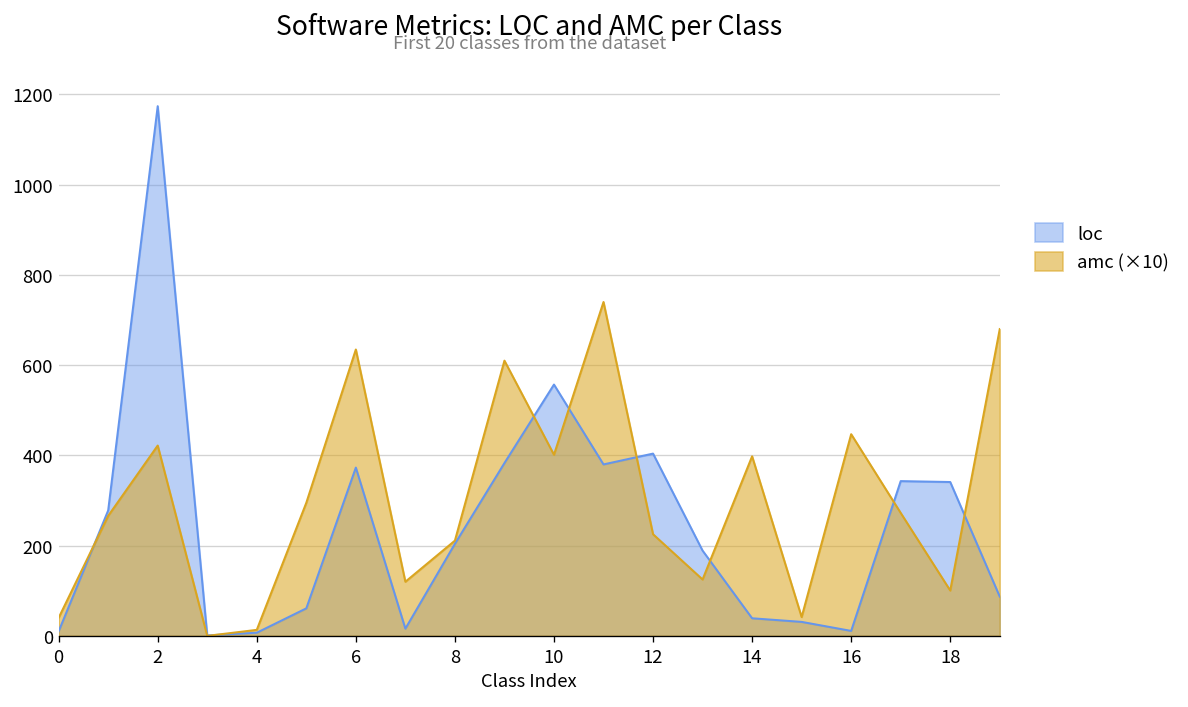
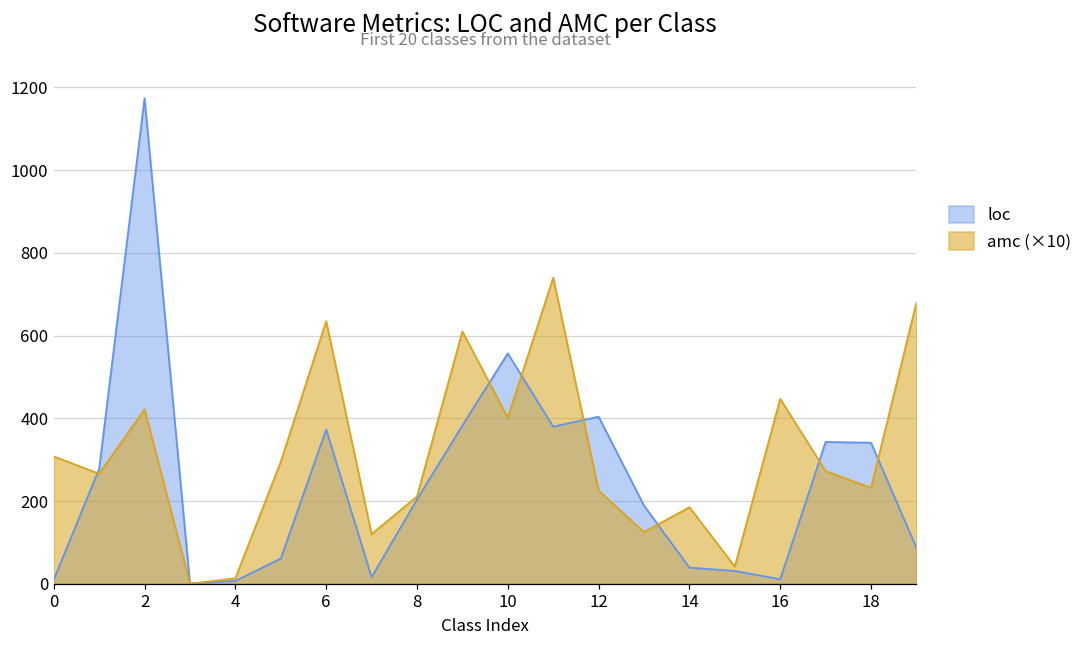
  {
    "loc": {
      "0": 10,
      "2": 1170,
      "6": 370,
      "8": 200,
      "10": 560,
      "12": 400,
      "14": 40,
      "16": 10,
      "18": 340
    },
    "amc (×10)": {
-     "0": 40,
+     "0": 310,
      "2": 420,
      "6": 630,
      "8": 210,
      "10": 400,
      "12": 230,
-     "14": 400,
+     "14": 190,
      "16": 450,
-     "18": 100
+     "18": 230
    }
  }
